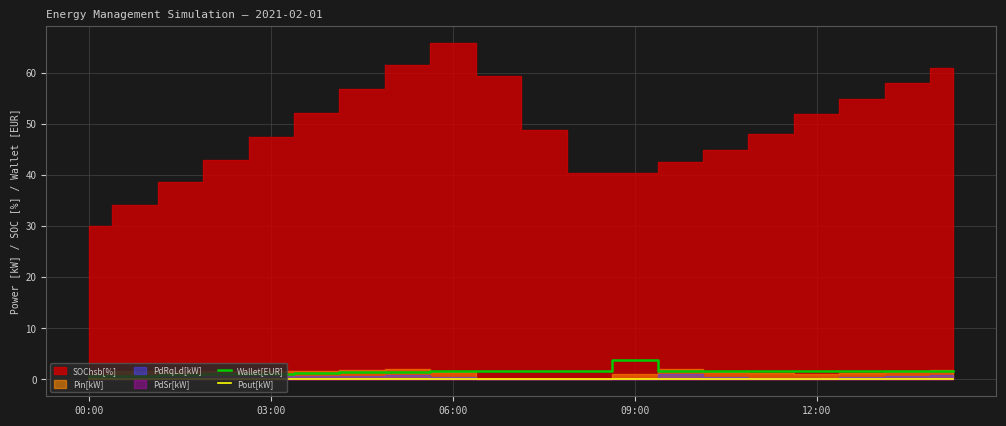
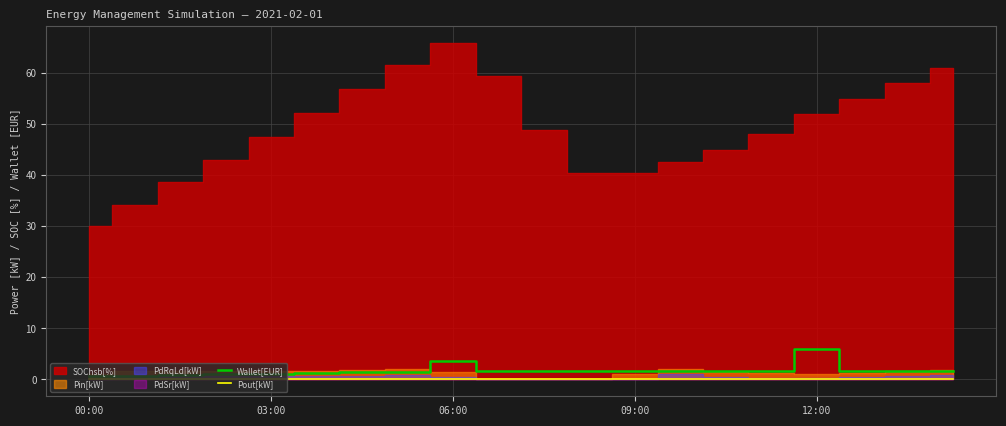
  {
    "Wallet[EUR]": {
-     "06:00": 2,
-     "09:00": 4,
-     "12:00": 2
+     "06:00": 4,
+     "09:00": 2,
+     "12:00": 6
    },
    "Pout[kW]": {
      "06:00": 0,
      "09:00": 0,
      "12:00": 0
    }
  }
